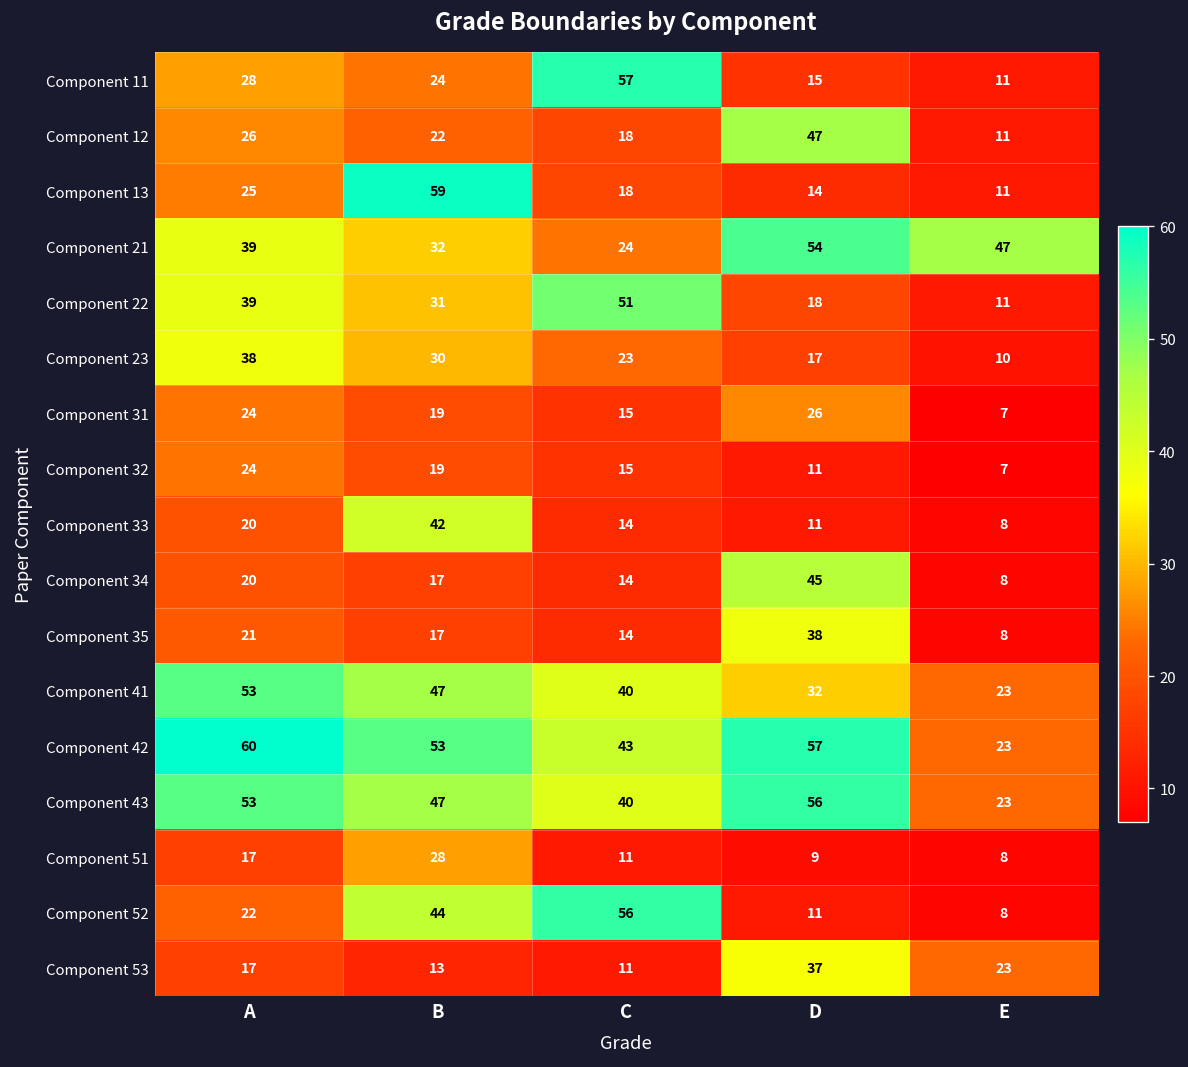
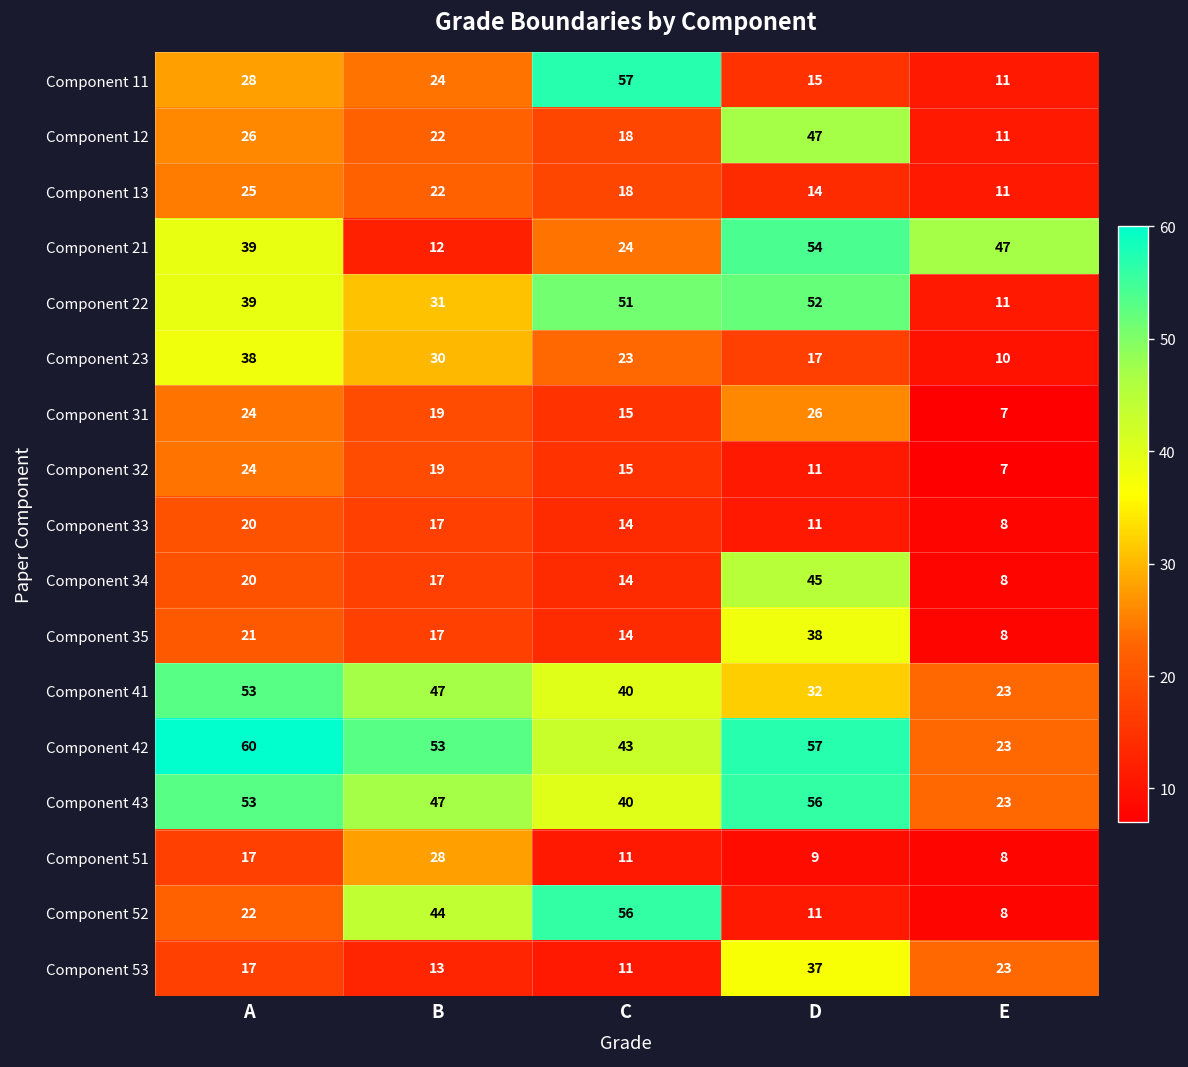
  {
    "Component 11": {
      "A": 28,
      "B": 24,
      "C": 57,
      "D": 15,
      "E": 11
    },
    "Component 12": {
      "A": 26,
      "B": 22,
      "C": 18,
      "D": 47,
      "E": 11
    },
    "Component 13": {
      "A": 25,
-     "B": 59,
+     "B": 22,
      "C": 18,
      "D": 14,
      "E": 11
    },
    "Component 21": {
      "A": 39,
-     "B": 32,
+     "B": 12,
      "C": 24,
      "D": 54,
      "E": 47
    },
    "Component 22": {
      "A": 39,
      "B": 31,
      "C": 51,
-     "D": 18,
+     "D": 52,
      "E": 11
    },
    "Component 23": {
      "A": 38,
      "B": 30,
      "C": 23,
      "D": 17,
      "E": 10
    },
    "Component 31": {
      "A": 24,
      "B": 19,
      "C": 15,
      "D": 26,
      "E": 7
    },
    "Component 32": {
      "A": 24,
      "B": 19,
      "C": 15,
      "D": 11,
      "E": 7
    },
    "Component 33": {
      "A": 20,
-     "B": 42,
+     "B": 17,
      "C": 14,
      "D": 11,
      "E": 8
    },
    "Component 34": {
      "A": 20,
      "B": 17,
      "C": 14,
      "D": 45,
      "E": 8
    },
    "Component 35": {
      "A": 21,
      "B": 17,
      "C": 14,
      "D": 38,
      "E": 8
    },
    "Component 41": {
      "A": 53,
      "B": 47,
      "C": 40,
      "D": 32,
      "E": 23
    },
    "Component 42": {
      "A": 60,
      "B": 53,
      "C": 43,
      "D": 57,
      "E": 23
    },
    "Component 43": {
      "A": 53,
      "B": 47,
      "C": 40,
      "D": 56,
      "E": 23
    },
    "Component 51": {
      "A": 17,
      "B": 28,
      "C": 11,
      "D": 9,
      "E": 8
    },
    "Component 52": {
      "A": 22,
      "B": 44,
      "C": 56,
      "D": 11,
      "E": 8
    },
    "Component 53": {
      "A": 17,
      "B": 13,
      "C": 11,
      "D": 37,
      "E": 23
    }
  }
